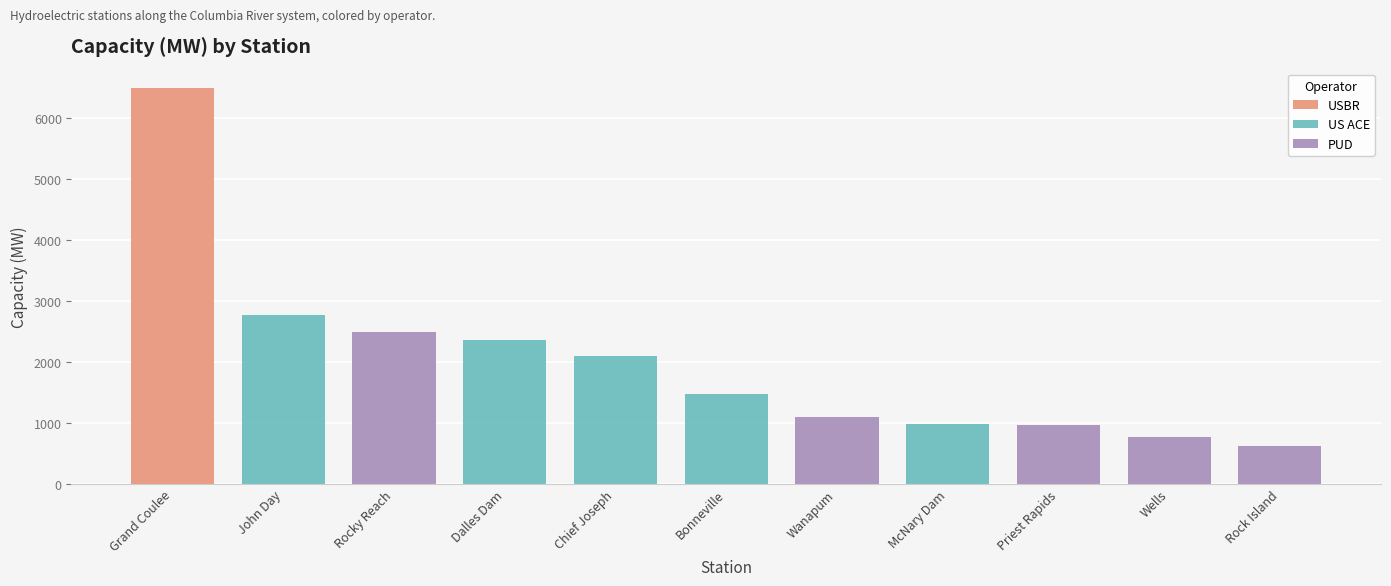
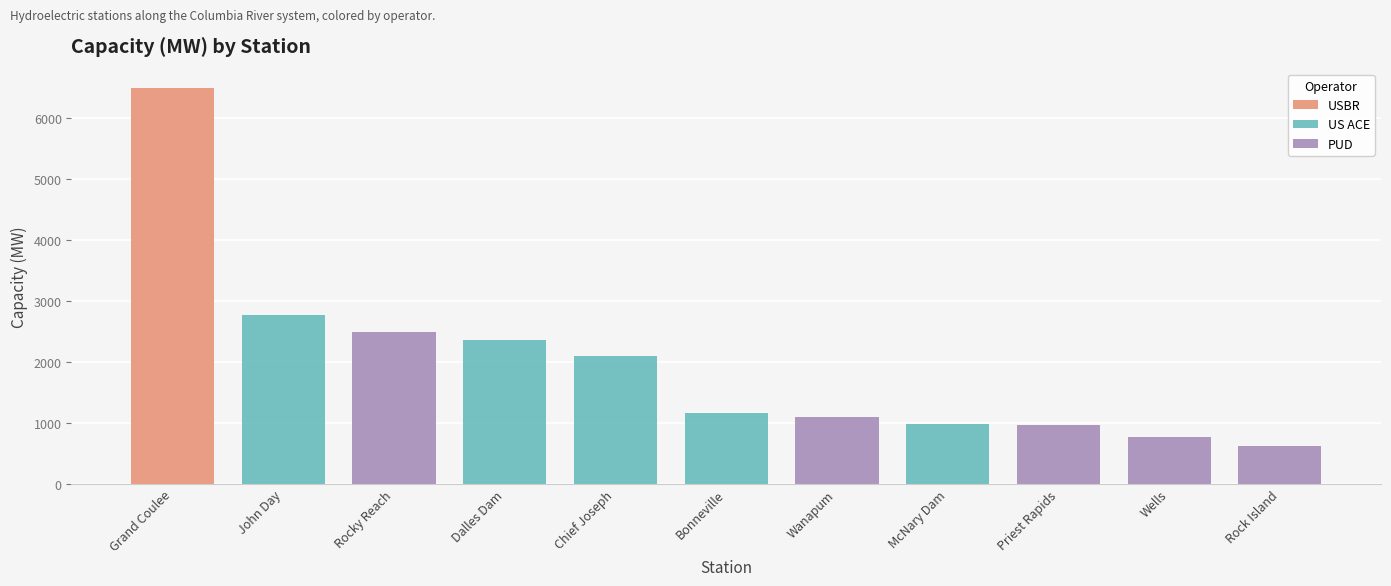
  {
    "Grand Coulee": 6500,
    "John Day": 2800,
    "Rocky Reach": 2500,
    "Dalles Dam": 2400,
    "Chief Joseph": 2100,
-   "Bonneville": 1500,
+   "Bonneville": 1200,
    "Wanapum": 1100,
    "McNary Dam": 1000,
    "Priest Rapids": 1000,
    "Wells": 800,
    "Rock Island": 600
  }
